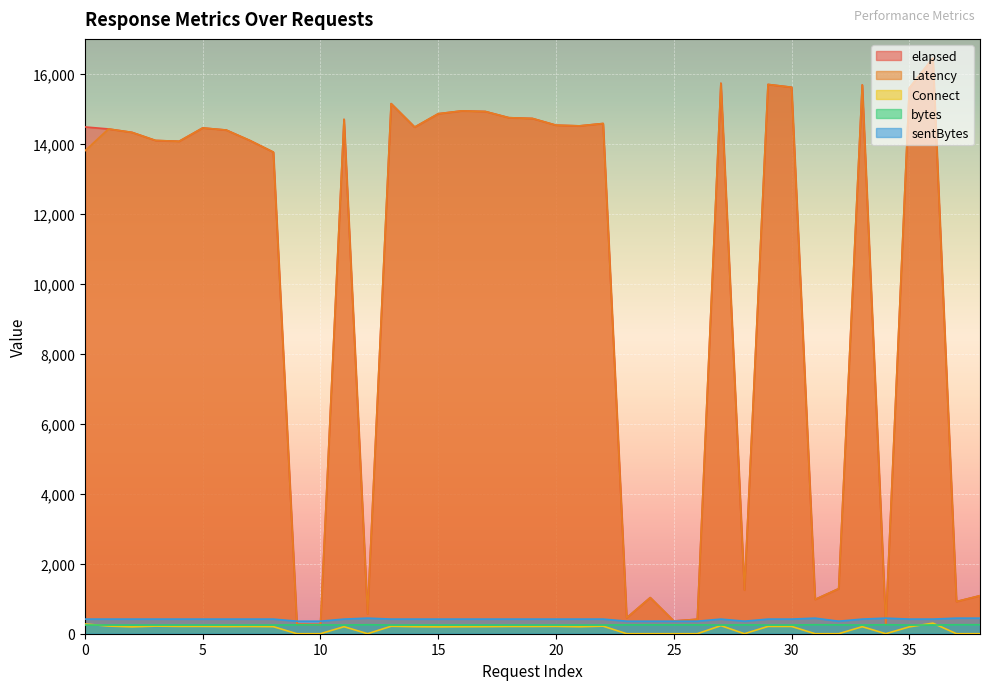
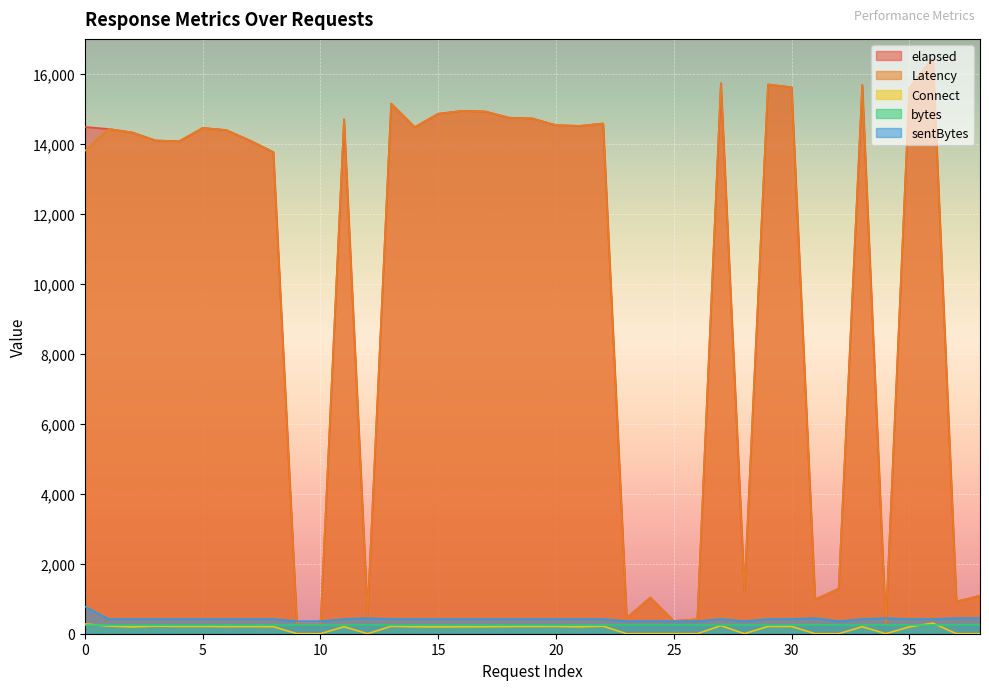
  {
    "sentBytes": {
-     "0": 400
+     "0": 800
    }
  }
